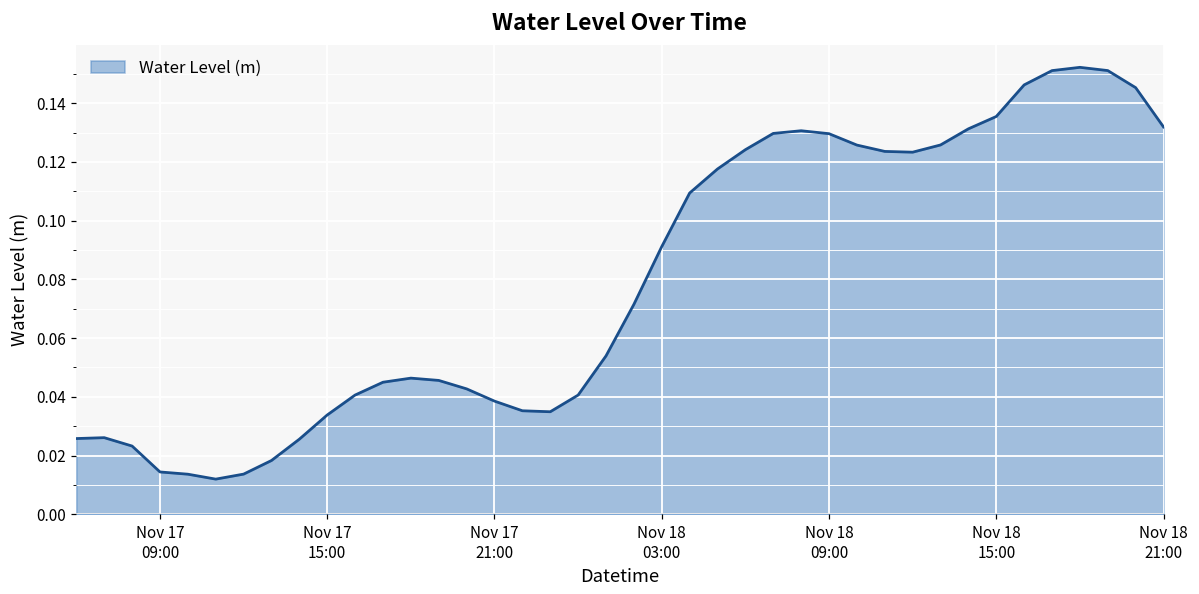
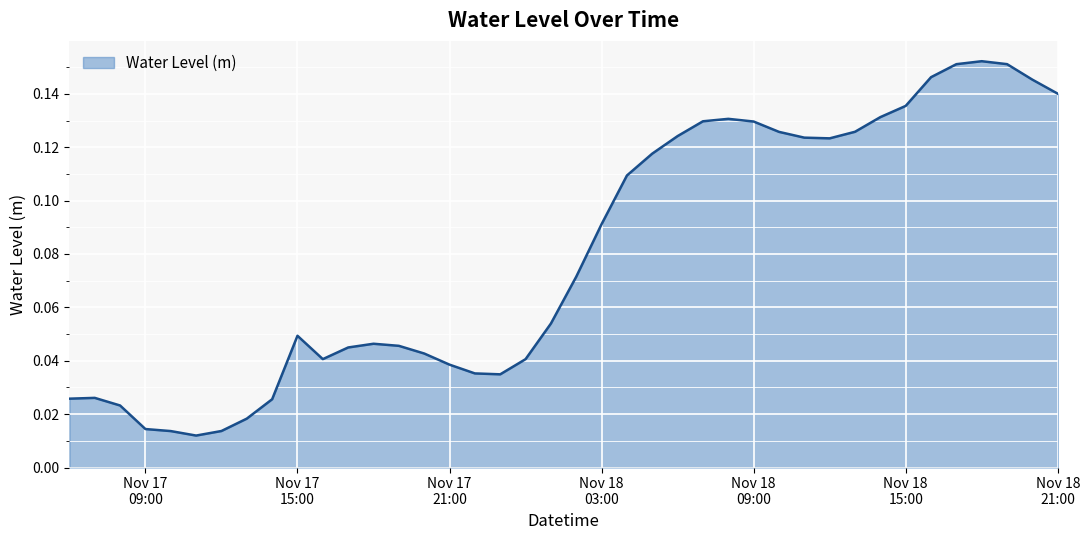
  {
    "Nov 17 09:00": 0.014,
-   "Nov 17 15:00": 0.034,
+   "Nov 17 15:00": 0.049,
    "Nov 17 21:00": 0.039,
    "Nov 18 03:00": 0.091,
    "Nov 18 09:00": 0.130,
    "Nov 18 15:00": 0.135,
-   "Nov 18 21:00": 0.132
+   "Nov 18 21:00": 0.140
  }
